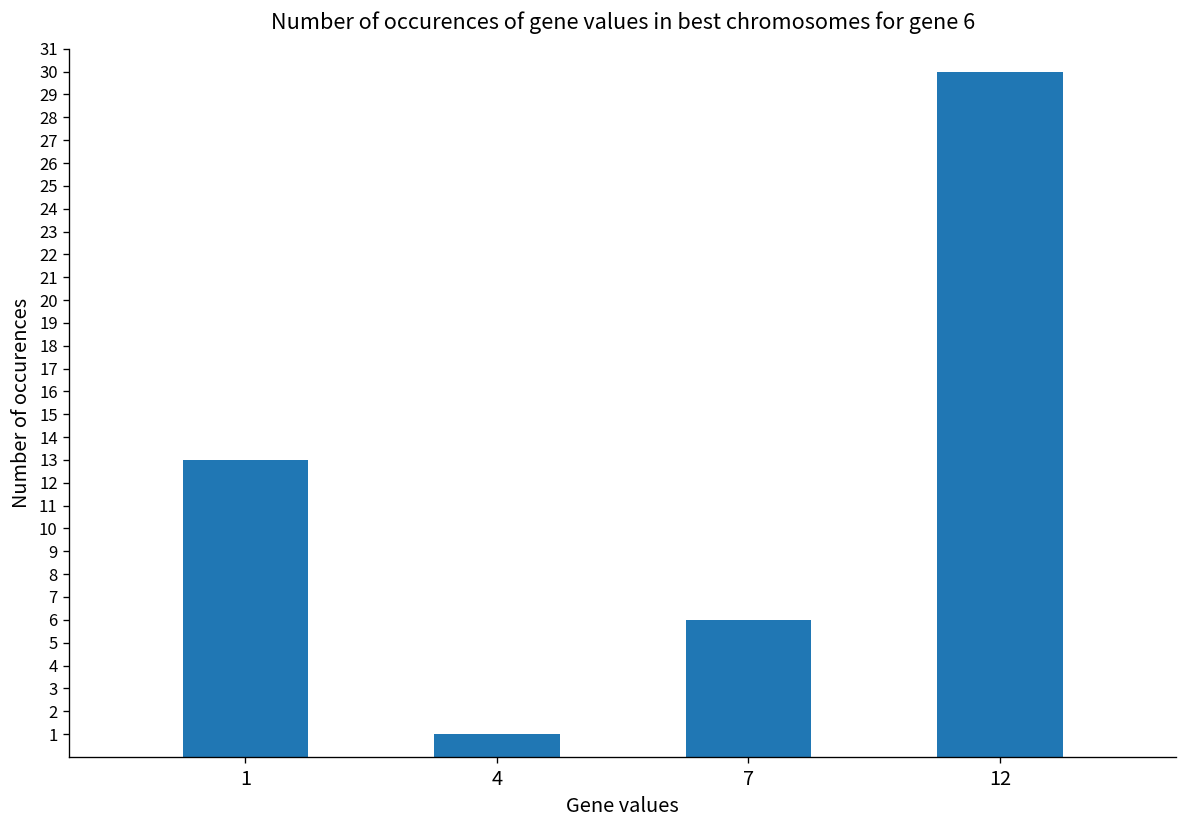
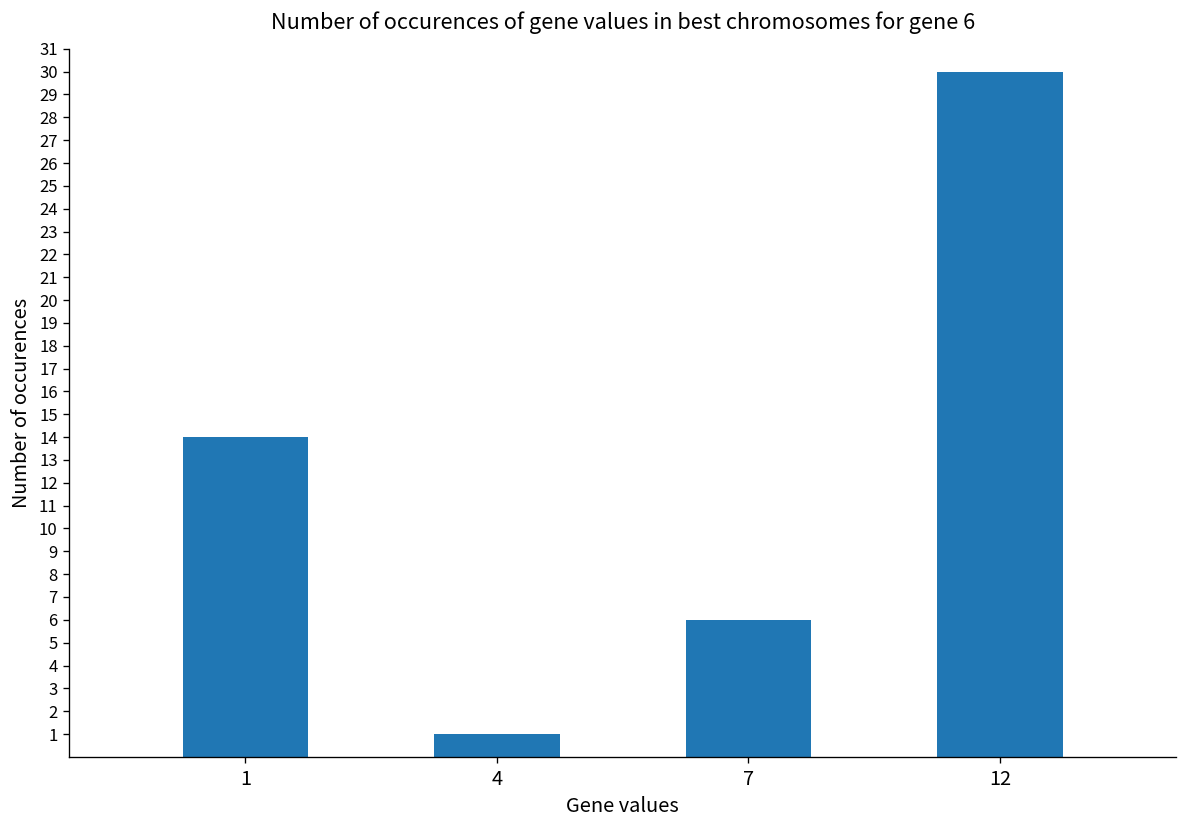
  {
-   "1": 13,
+   "1": 14,
    "4": 1,
    "7": 6,
    "12": 30
  }
